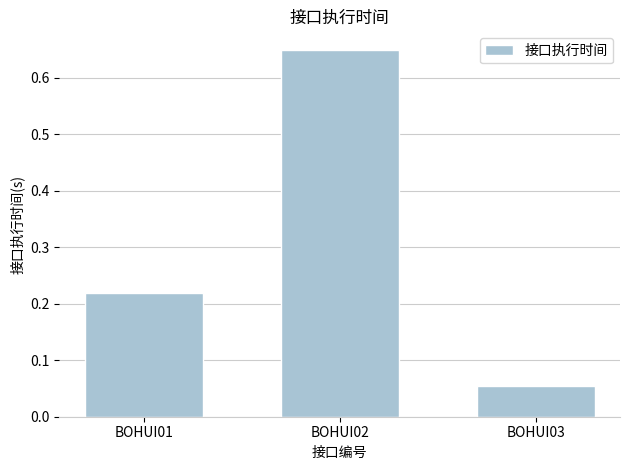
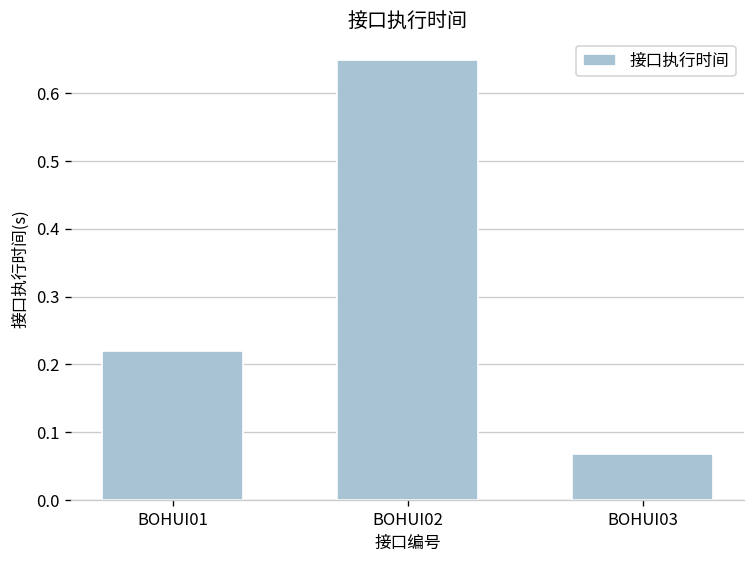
  {
    "BOHUI01": 0.22,
    "BOHUI02": 0.65,
-   "BOHUI03": 0.05
+   "BOHUI03": 0.07
  }
